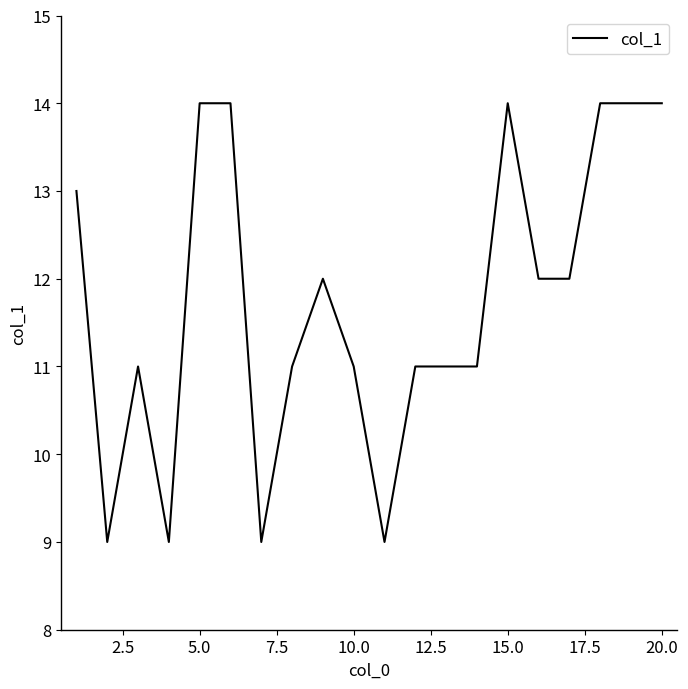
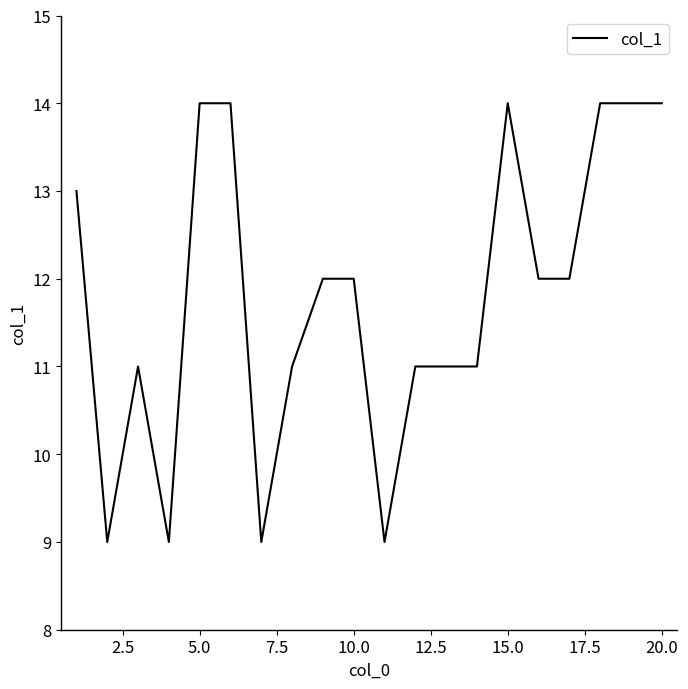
  {
    "5.0": 14,
-   "10.0": 11,
+   "10.0": 12,
    "15.0": 14,
    "20.0": 14
  }
